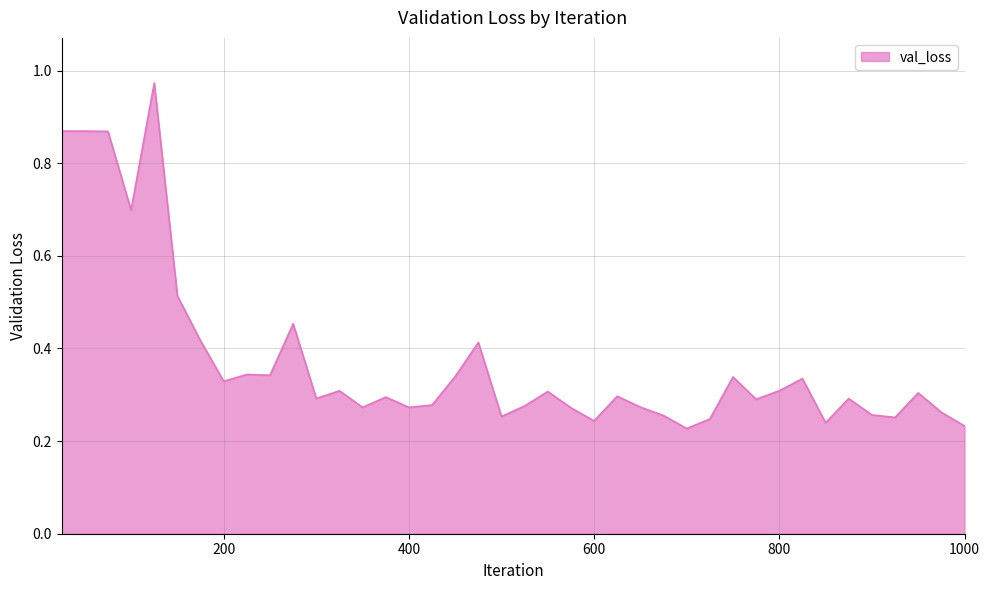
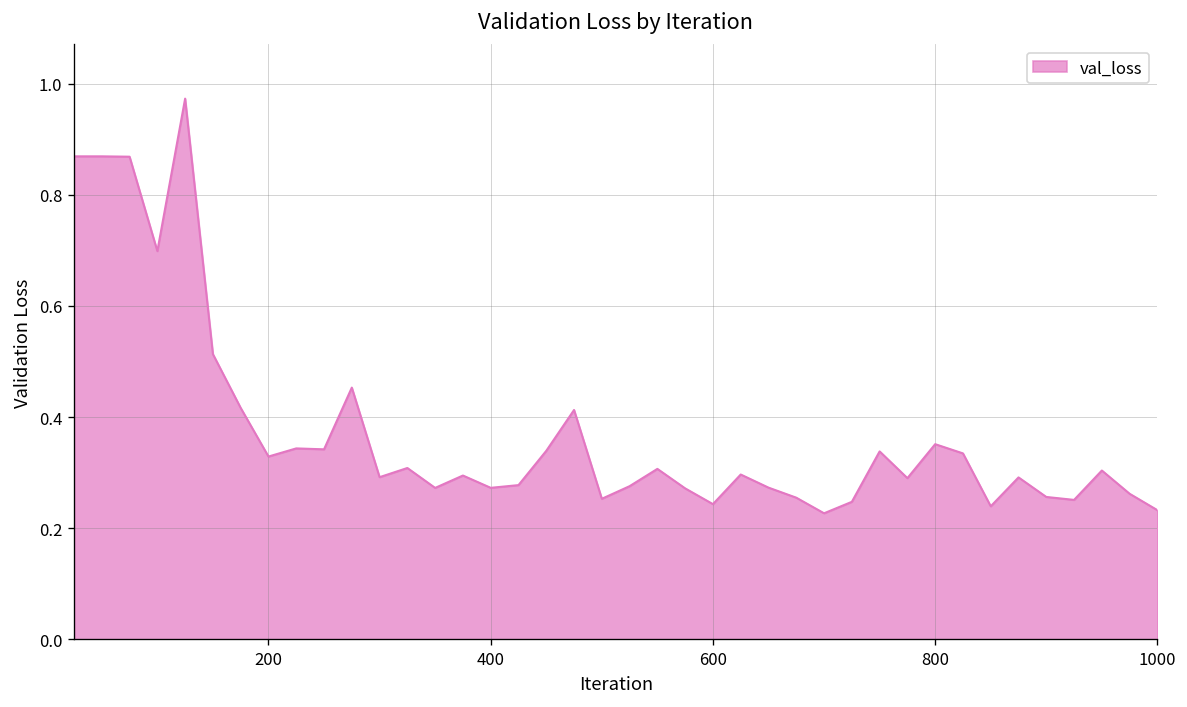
  {
    "200": 0.33,
    "400": 0.27,
    "600": 0.24,
-   "800": 0.31,
+   "800": 0.35,
    "1000": 0.23
  }
